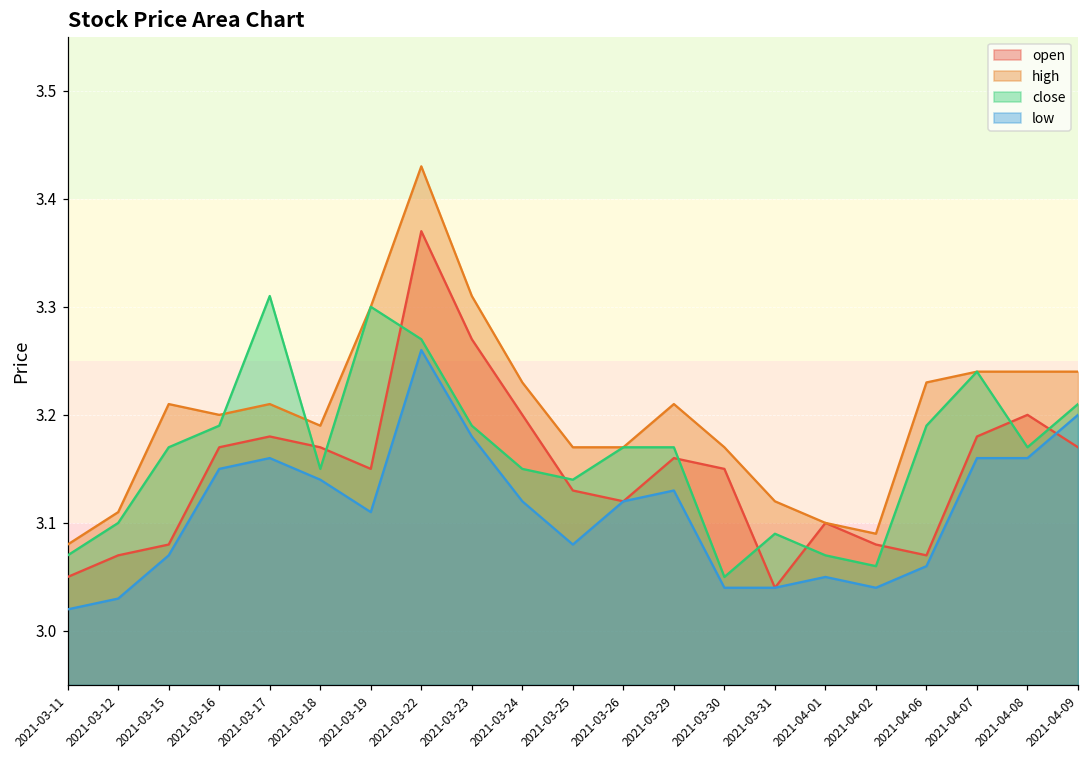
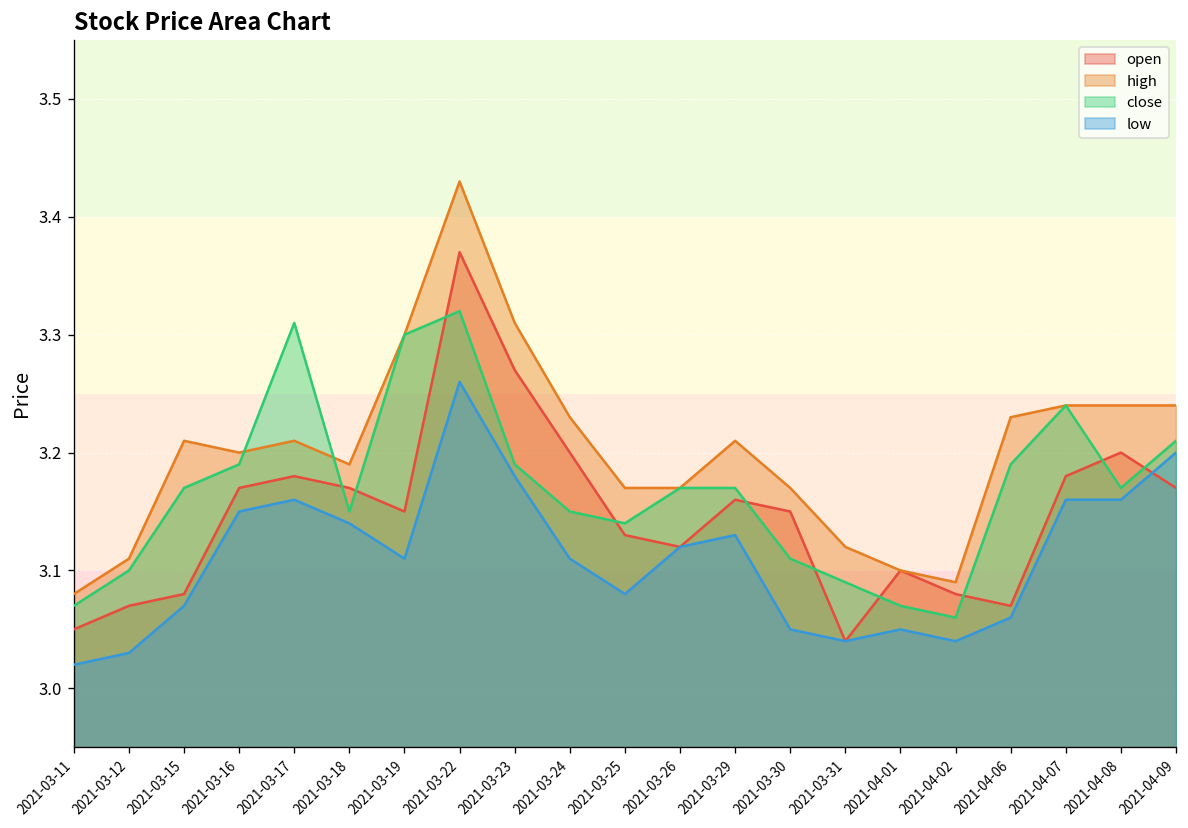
  {
    "close": {
      "2021-03-11": 3.07,
      "2021-03-12": 3.10,
      "2021-03-15": 3.17,
      "2021-03-16": 3.19,
      "2021-03-17": 3.31,
      "2021-03-18": 3.15,
-     "2021-03-22": 3.27,
+     "2021-03-22": 3.32,
      "2021-03-23": 3.19,
      "2021-03-24": 3.15,
      "2021-03-25": 3.14,
      "2021-03-29": 3.17,
-     "2021-03-30": 3.05,
+     "2021-03-30": 3.11,
      "2021-03-31": 3.09,
      "2021-04-01": 3.07,
      "2021-04-02": 3.06,
      "2021-04-06": 3.19,
      "2021-04-08": 3.17,
      "2021-04-09": 3.21
    },
    "low": {
      "2021-03-11": 3.02,
      "2021-03-12": 3.03,
      "2021-03-15": 3.07,
      "2021-03-16": 3.15,
      "2021-03-17": 3.16,
      "2021-03-18": 3.14,
      "2021-03-19": 3.11,
      "2021-03-22": 3.26,
      "2021-03-23": 3.18,
-     "2021-03-24": 3.12,
+     "2021-03-24": 3.11,
      "2021-03-25": 3.08,
      "2021-03-29": 3.13,
-     "2021-03-30": 3.04,
+     "2021-03-30": 3.05,
      "2021-04-01": 3.05,
      "2021-04-02": 3.04,
      "2021-04-06": 3.06,
      "2021-04-07": 3.16,
      "2021-04-08": 3.16,
      "2021-04-09": 3.20
    }
  }
